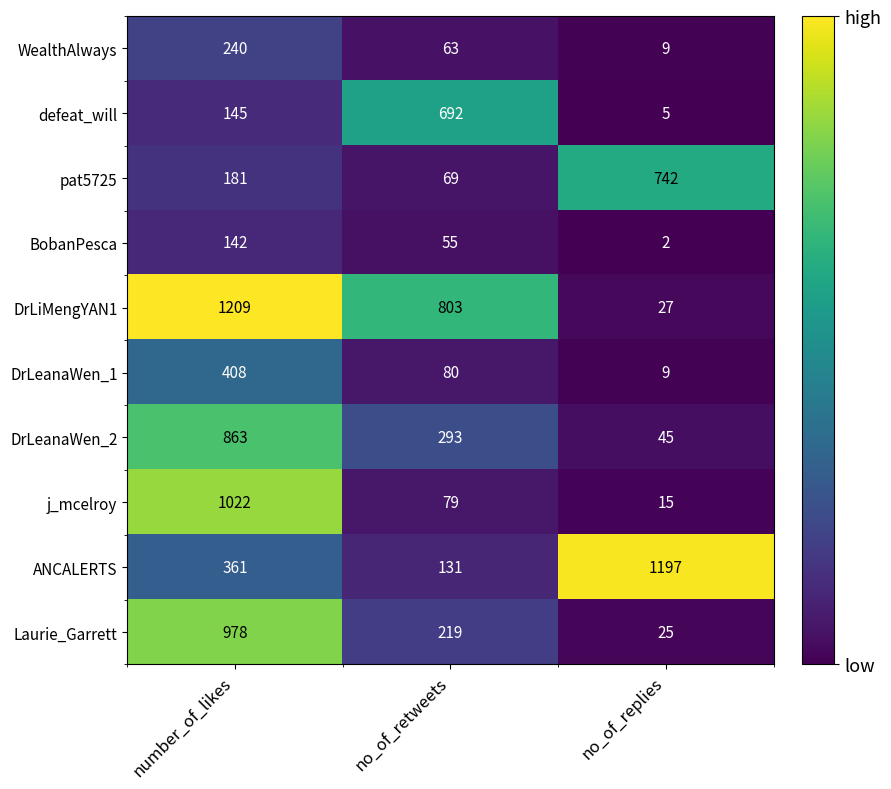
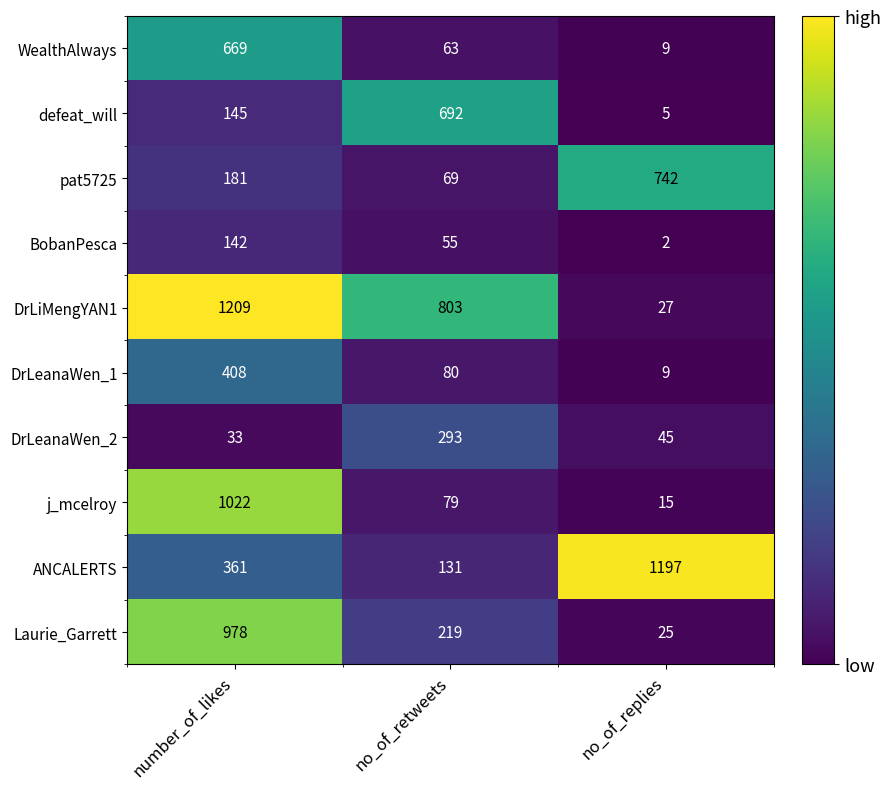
  {
    "WealthAlways": {
-     "number_of_likes": 240,
+     "number_of_likes": 669,
      "no_of_retweets": 63,
      "no_of_replies": 9
    },
    "defeat_will": {
      "number_of_likes": 145,
      "no_of_retweets": 692,
      "no_of_replies": 5
    },
    "pat5725": {
      "number_of_likes": 181,
      "no_of_retweets": 69,
      "no_of_replies": 742
    },
    "BobanPesca": {
      "number_of_likes": 142,
      "no_of_retweets": 55,
      "no_of_replies": 2
    },
    "DrLiMengYAN1": {
      "number_of_likes": 1209,
      "no_of_retweets": 803,
      "no_of_replies": 27
    },
    "DrLeanaWen_1": {
      "number_of_likes": 408,
      "no_of_retweets": 80,
      "no_of_replies": 9
    },
    "DrLeanaWen_2": {
-     "number_of_likes": 863,
+     "number_of_likes": 33,
      "no_of_retweets": 293,
      "no_of_replies": 45
    },
    "j_mcelroy": {
      "number_of_likes": 1022,
      "no_of_retweets": 79,
      "no_of_replies": 15
    },
    "ANCALERTS": {
      "number_of_likes": 361,
      "no_of_retweets": 131,
      "no_of_replies": 1197
    },
    "Laurie_Garrett": {
      "number_of_likes": 978,
      "no_of_retweets": 219,
      "no_of_replies": 25
    }
  }
